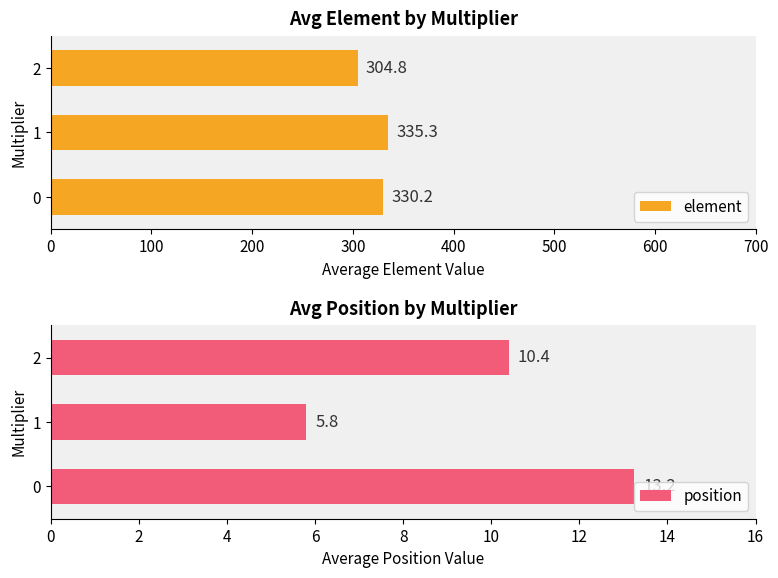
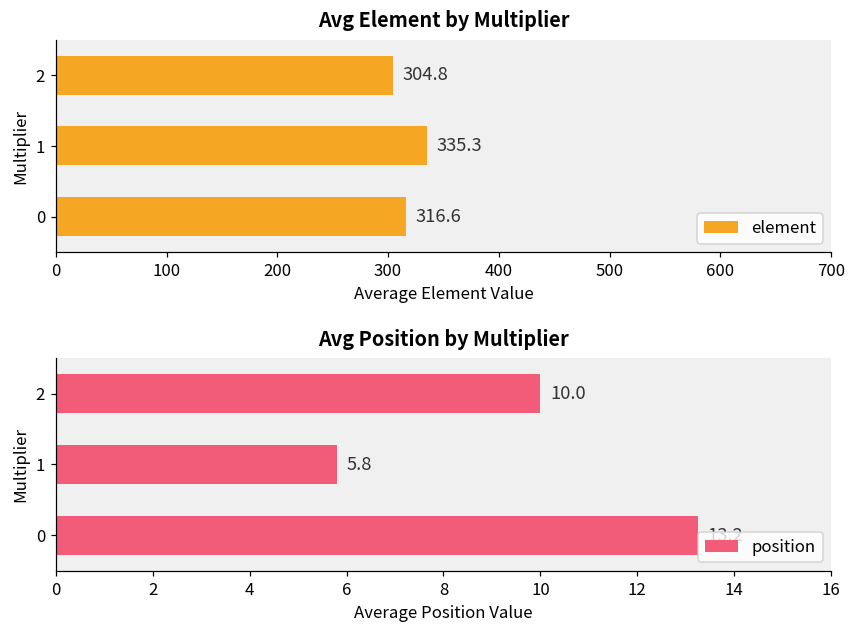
  {
    "Avg Element by Multiplier": {
      "2": 304.8,
      "1": 335.3,
-     "0": 330.2
+     "0": 316.6
    },
    "Avg Position by Multiplier": {
-     "2": 10.4,
+     "2": 10.0,
      "1": 5.8
    }
  }
